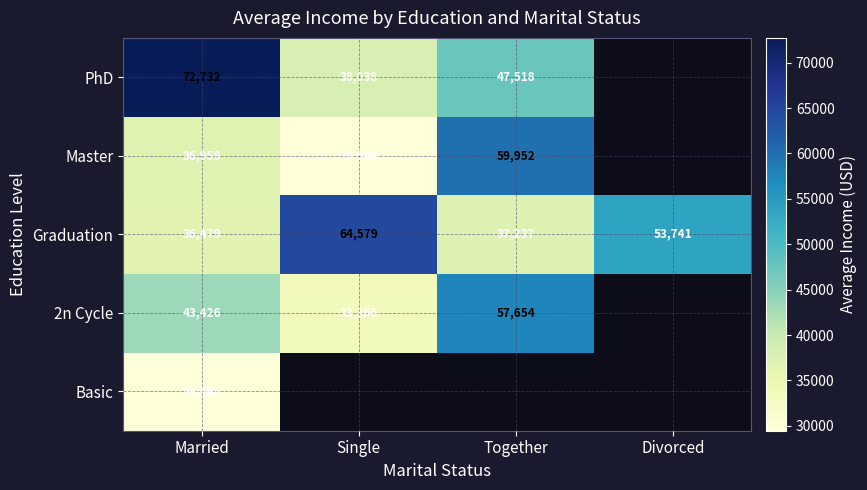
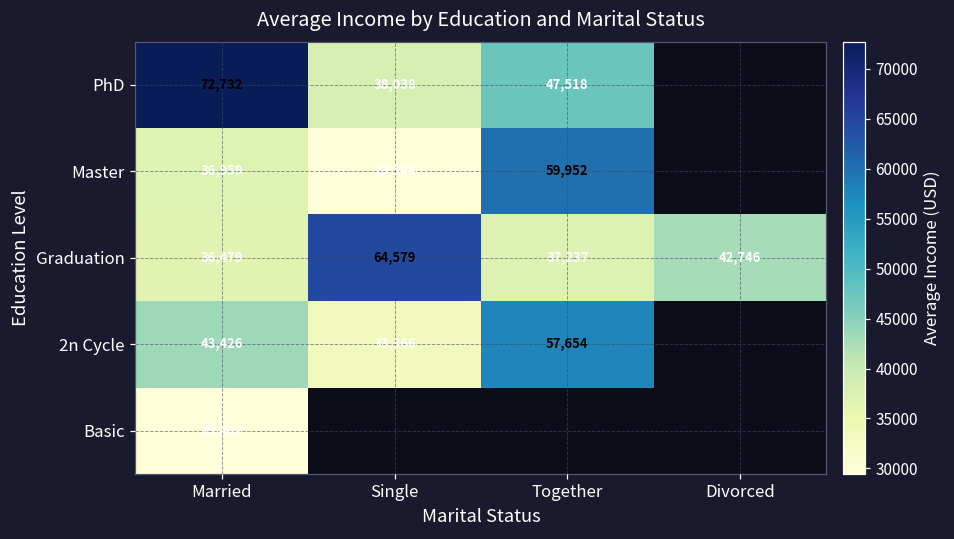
  {
    "PhD": {
      "Married": "72,732",
      "Single": "38,038",
      "Together": "47,518"
    },
    "Master": {
      "Married": "36,959",
      "Together": "59,952"
    },
    "Graduation": {
      "Married": "36,479",
      "Single": "64,579",
      "Together": "37,237",
-     "Divorced": "53,741"
+     "Divorced": "42,746"
    },
    "2n Cycle": {
      "Married": "43,426",
      "Single": "33,366",
      "Together": "57,654"
    }
  }
